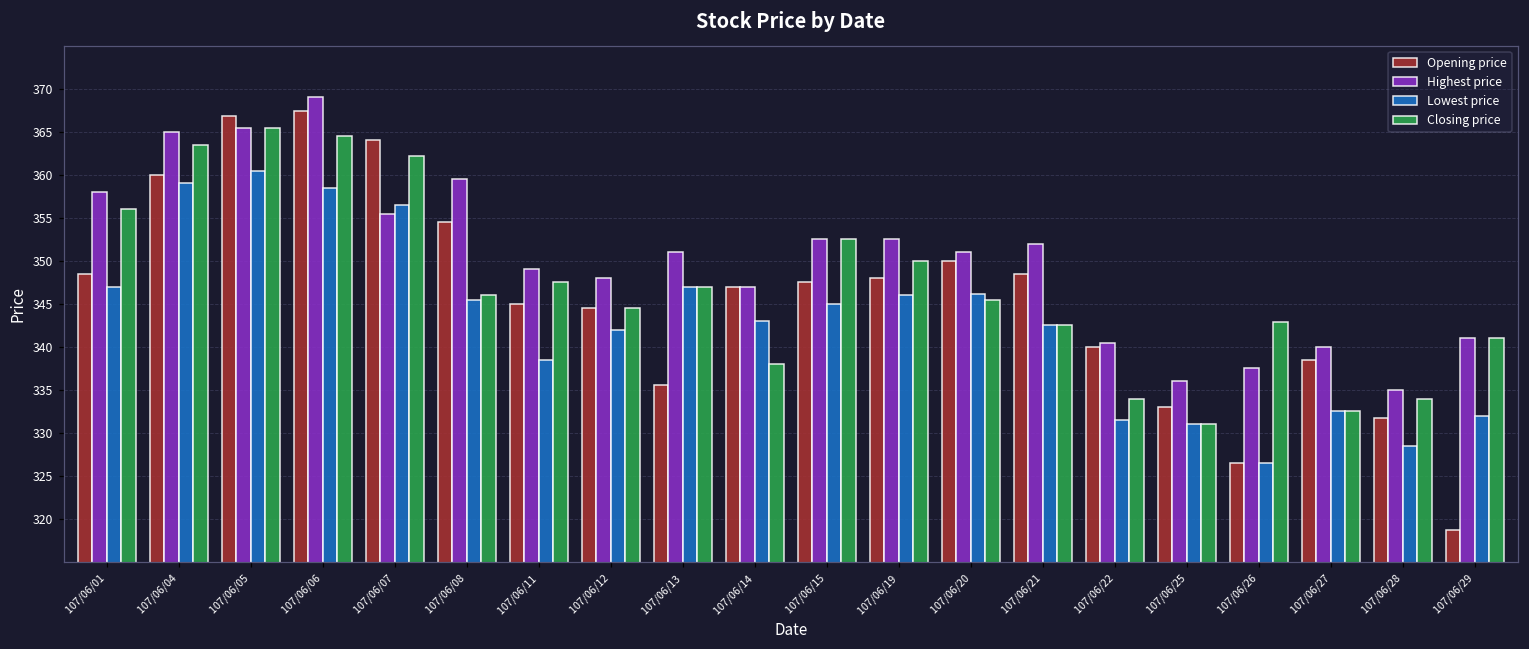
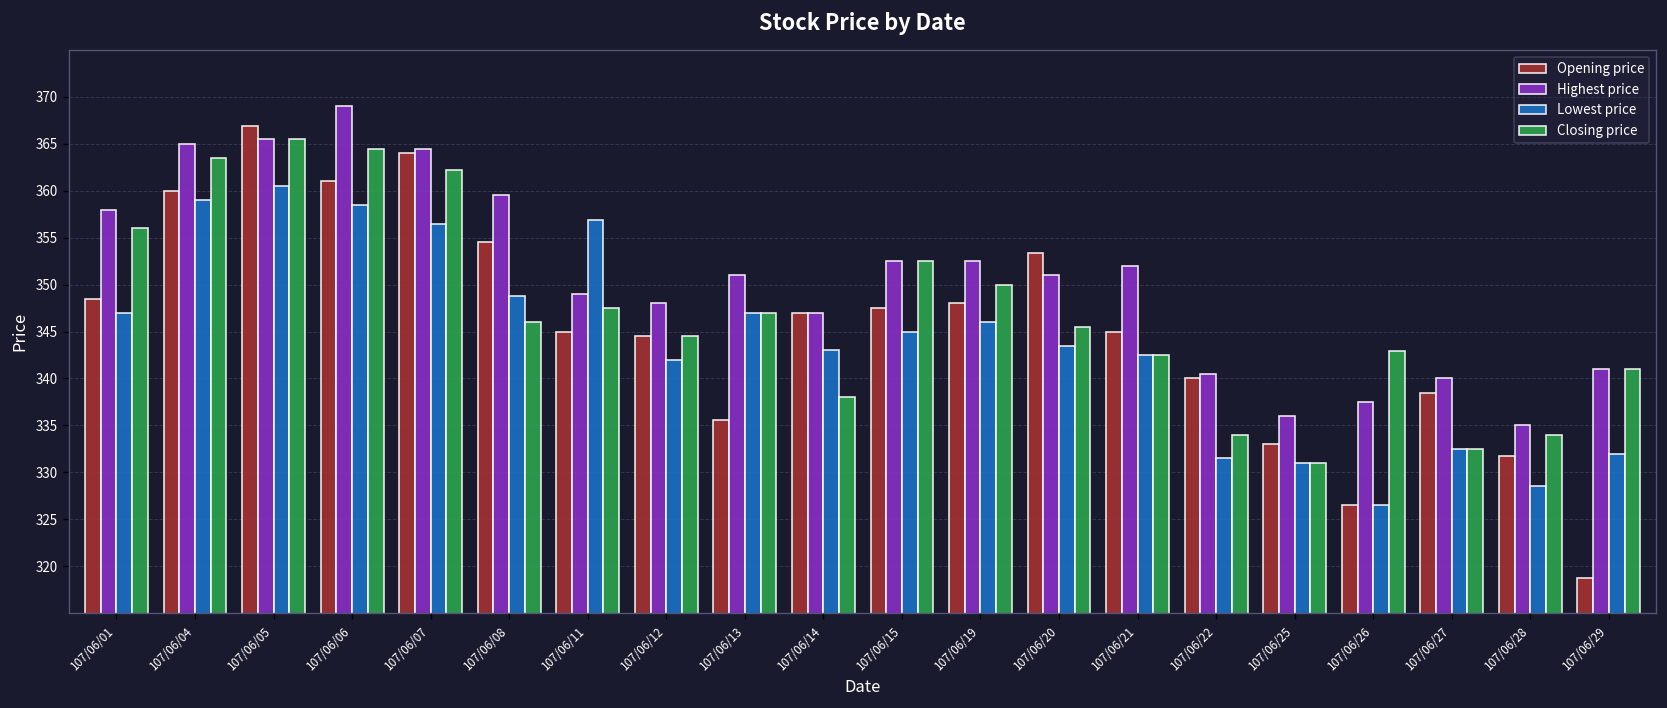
  {
    "Opening price": {
      "107/06/01": 349,
      "107/06/04": 360,
      "107/06/05": 367,
-     "107/06/06": 367,
+     "107/06/06": 361,
      "107/06/07": 364,
      "107/06/08": 355,
      "107/06/11": 345,
      "107/06/12": 345,
      "107/06/13": 336,
      "107/06/14": 347,
      "107/06/15": 348,
      "107/06/19": 348,
-     "107/06/20": 350,
-     "107/06/21": 349,
+     "107/06/20": 353,
+     "107/06/21": 345,
      "107/06/22": 340,
      "107/06/25": 333,
      "107/06/26": 327,
      "107/06/27": 339,
      "107/06/28": 332,
      "107/06/29": 319
    },
    "Highest price": {
      "107/06/01": 358,
      "107/06/04": 365,
      "107/06/05": 366,
      "107/06/06": 369,
-     "107/06/07": 356,
+     "107/06/07": 365,
      "107/06/08": 360,
      "107/06/11": 349,
      "107/06/12": 348,
      "107/06/13": 351,
      "107/06/14": 347,
      "107/06/15": 353,
      "107/06/19": 353,
      "107/06/20": 351,
      "107/06/21": 352,
      "107/06/22": 341,
      "107/06/25": 336,
      "107/06/26": 338,
      "107/06/27": 340,
      "107/06/28": 335,
      "107/06/29": 341
    },
    "Lowest price": {
      "107/06/01": 347,
      "107/06/04": 359,
      "107/06/05": 361,
      "107/06/06": 359,
      "107/06/07": 357,
-     "107/06/08": 346,
-     "107/06/11": 339,
+     "107/06/08": 349,
+     "107/06/11": 357,
      "107/06/12": 342,
      "107/06/13": 347,
      "107/06/14": 343,
      "107/06/15": 345,
      "107/06/19": 346,
-     "107/06/20": 346,
+     "107/06/20": 344,
      "107/06/21": 343,
      "107/06/22": 332,
      "107/06/25": 331,
      "107/06/26": 327,
      "107/06/27": 333,
      "107/06/28": 329,
      "107/06/29": 332
    },
    "Closing price": {
      "107/06/01": 356,
      "107/06/04": 364,
      "107/06/05": 366,
      "107/06/06": 365,
      "107/06/07": 362,
      "107/06/08": 346,
      "107/06/11": 348,
      "107/06/12": 345,
      "107/06/13": 347,
      "107/06/14": 338,
      "107/06/15": 353,
      "107/06/19": 350,
      "107/06/20": 346,
      "107/06/21": 343,
      "107/06/22": 334,
      "107/06/25": 331,
      "107/06/26": 343,
      "107/06/27": 333,
      "107/06/28": 334,
      "107/06/29": 341
    }
  }
